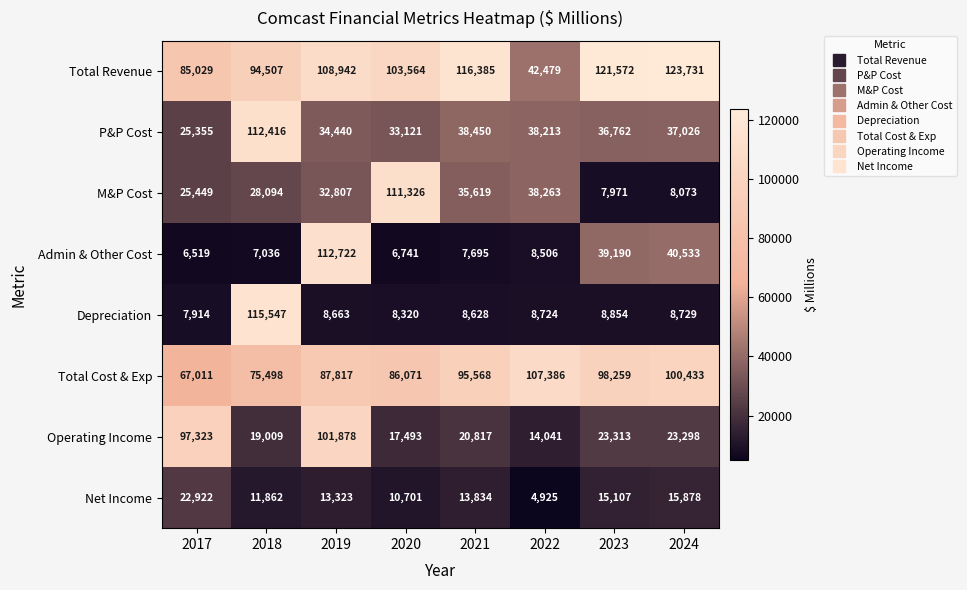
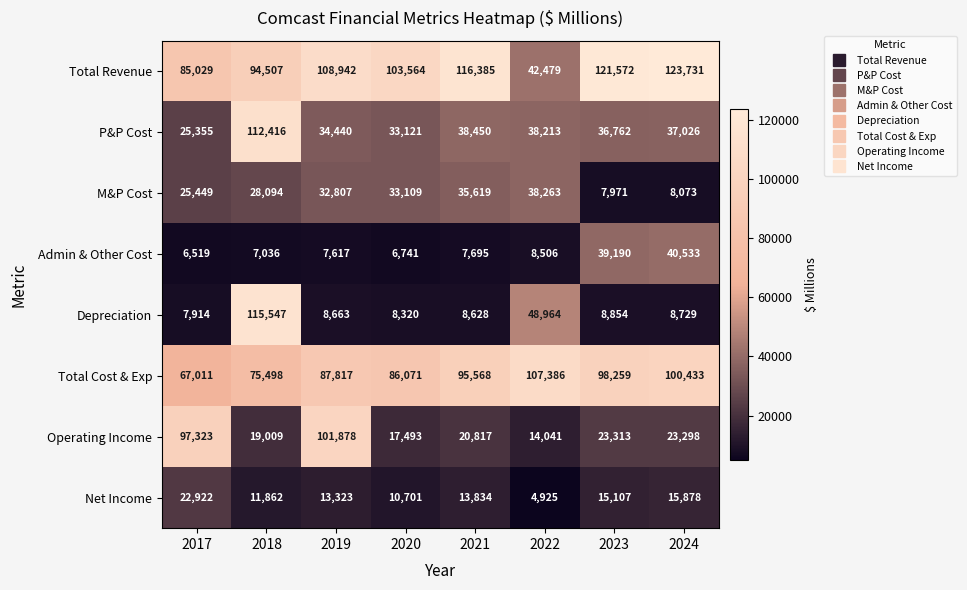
  {
    "Total Revenue": {
      "2017": "85,029",
      "2018": "94,507",
      "2019": "108,942",
      "2020": "103,564",
      "2021": "116,385",
      "2022": "42,479",
      "2023": "121,572",
      "2024": "123,731"
    },
    "P&P Cost": {
      "2017": "25,355",
      "2018": "112,416",
      "2019": "34,440",
      "2020": "33,121",
      "2021": "38,450",
      "2022": "38,213",
      "2023": "36,762",
      "2024": "37,026"
    },
    "M&P Cost": {
      "2017": "25,449",
      "2018": "28,094",
      "2019": "32,807",
-     "2020": "111,326",
+     "2020": "33,109",
      "2021": "35,619",
      "2022": "38,263",
      "2023": "7,971",
      "2024": "8,073"
    },
    "Admin & Other Cost": {
      "2017": "6,519",
      "2018": "7,036",
-     "2019": "112,722",
+     "2019": "7,617",
      "2020": "6,741",
      "2021": "7,695",
      "2022": "8,506",
      "2023": "39,190",
      "2024": "40,533"
    },
    "Depreciation": {
      "2017": "7,914",
      "2018": "115,547",
      "2019": "8,663",
      "2020": "8,320",
      "2021": "8,628",
-     "2022": "8,724",
+     "2022": "48,964",
      "2023": "8,854",
      "2024": "8,729"
    },
    "Total Cost & Exp": {
      "2017": "67,011",
      "2018": "75,498",
      "2019": "87,817",
      "2020": "86,071",
      "2021": "95,568",
      "2022": "107,386",
      "2023": "98,259",
      "2024": "100,433"
    },
    "Operating Income": {
      "2017": "97,323",
      "2018": "19,009",
      "2019": "101,878",
      "2020": "17,493",
      "2021": "20,817",
      "2022": "14,041",
      "2023": "23,313",
      "2024": "23,298"
    },
    "Net Income": {
      "2017": "22,922",
      "2018": "11,862",
      "2019": "13,323",
      "2020": "10,701",
      "2021": "13,834",
      "2022": "4,925",
      "2023": "15,107",
      "2024": "15,878"
    }
  }
